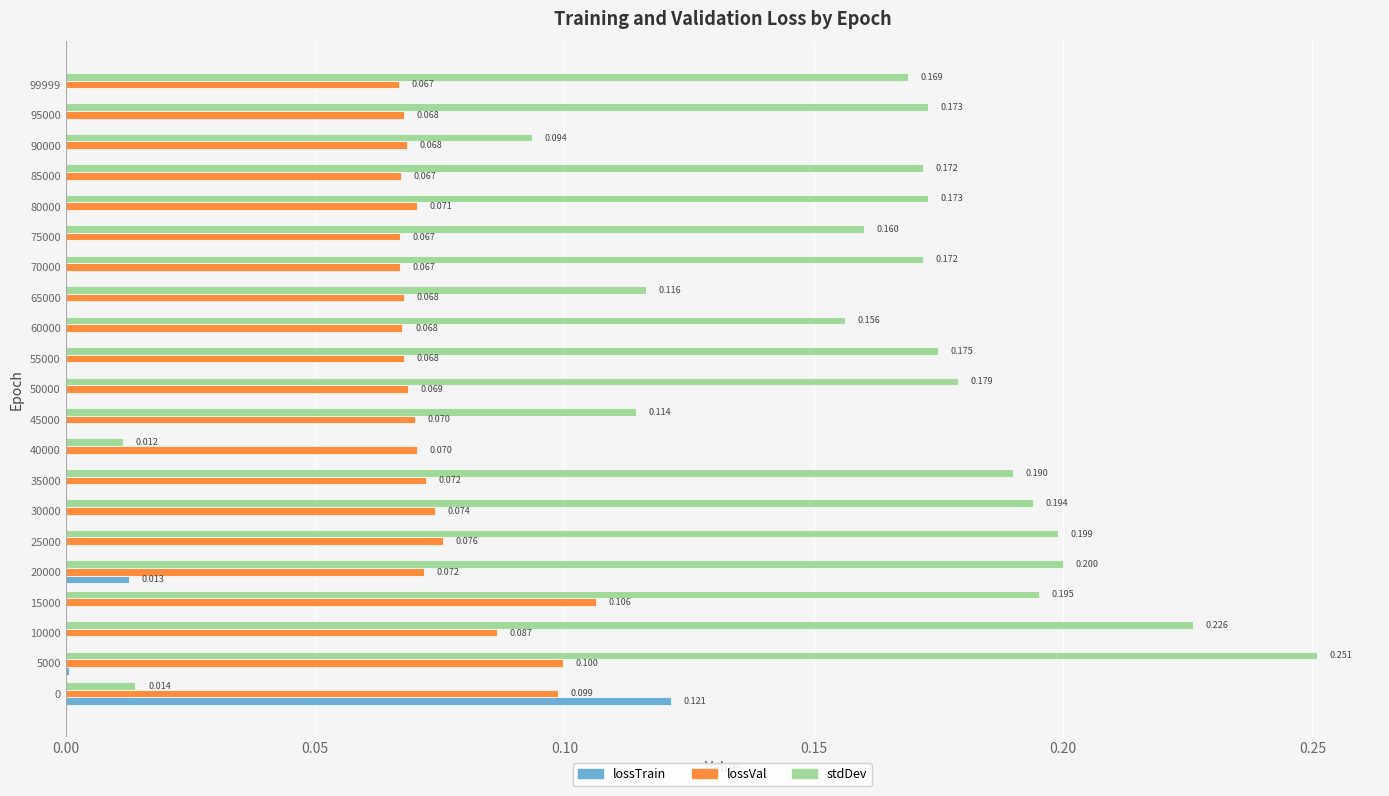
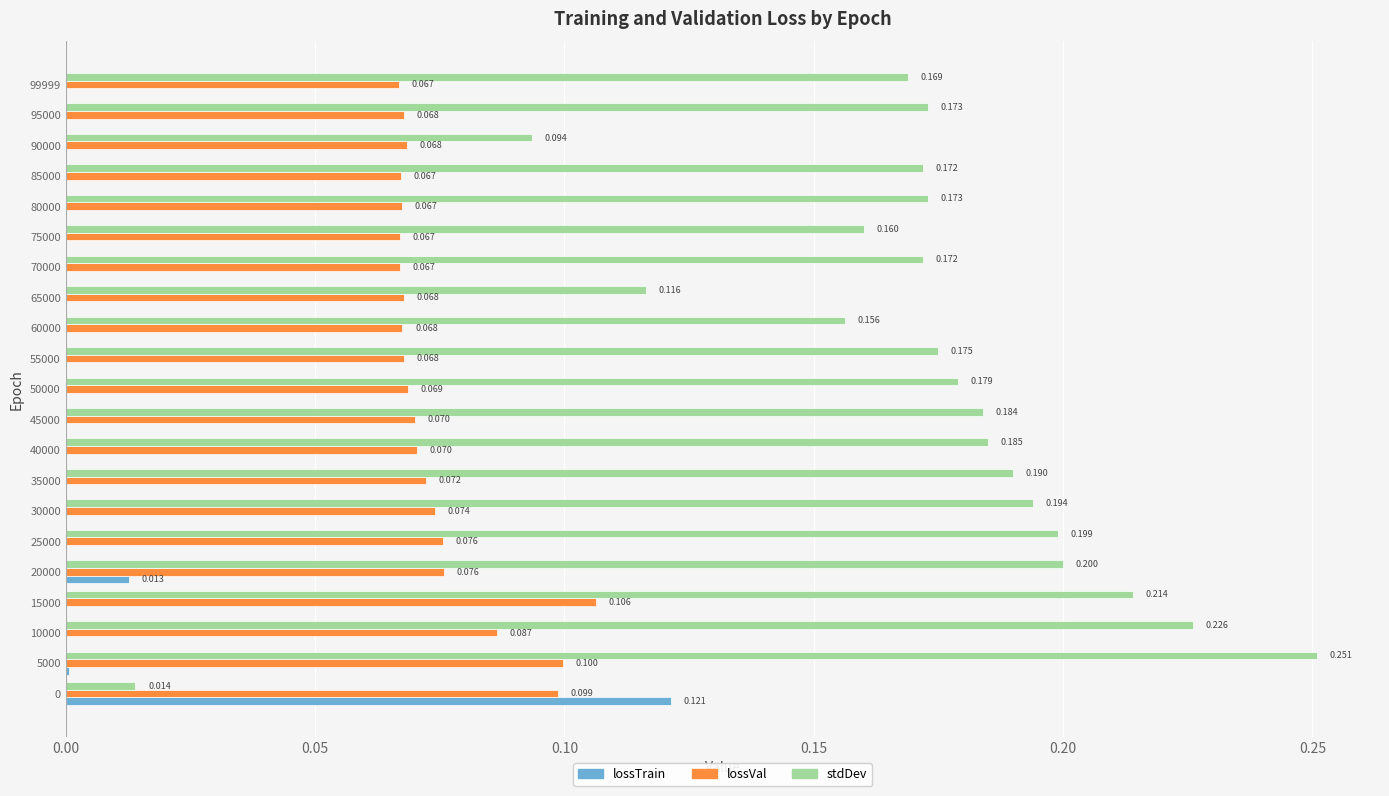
  {
    "lossTrain": {
      "20000": 0.013,
      "0": 0.121
    },
    "lossVal": {
      "99999": 0.067,
      "95000": 0.068,
      "90000": 0.068,
      "85000": 0.067,
-     "80000": 0.071,
+     "80000": 0.067,
      "75000": 0.067,
      "70000": 0.067,
      "65000": 0.068,
      "60000": 0.068,
      "55000": 0.068,
      "50000": 0.069,
      "45000": 0.070,
      "40000": 0.070,
      "35000": 0.072,
      "30000": 0.074,
      "25000": 0.076,
-     "20000": 0.072,
+     "20000": 0.076,
      "15000": 0.106,
      "10000": 0.087,
      "5000": 0.100,
      "0": 0.099
    },
    "stdDev": {
      "99999": 0.169,
      "95000": 0.173,
      "90000": 0.094,
      "85000": 0.172,
      "80000": 0.173,
      "75000": 0.160,
      "70000": 0.172,
      "65000": 0.116,
      "60000": 0.156,
      "55000": 0.175,
      "50000": 0.179,
-     "45000": 0.114,
-     "40000": 0.012,
+     "45000": 0.184,
+     "40000": 0.185,
      "35000": 0.190,
      "30000": 0.194,
      "25000": 0.199,
      "20000": 0.200,
-     "15000": 0.195,
+     "15000": 0.214,
      "10000": 0.226,
      "5000": 0.251,
      "0": 0.014
    }
  }
